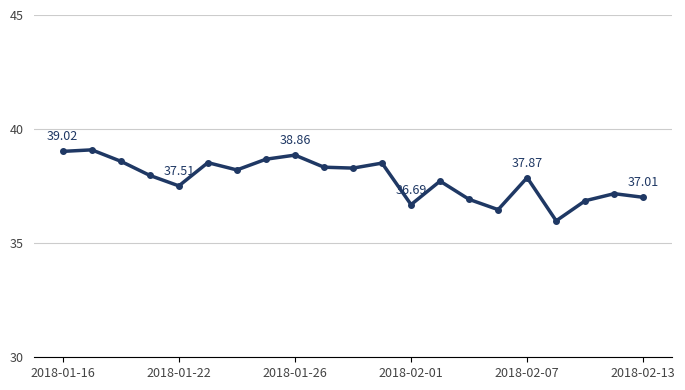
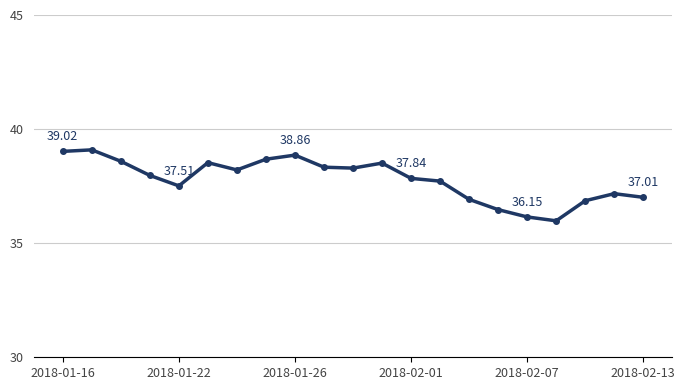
  {
    "2018-01-16": 39.02,
    "2018-01-22": 37.51,
    "2018-01-26": 38.86,
-   "2018-02-01": 36.69,
-   "2018-02-07": 37.87,
+   "2018-02-01": 37.84,
+   "2018-02-07": 36.15,
    "2018-02-13": 37.01
  }
